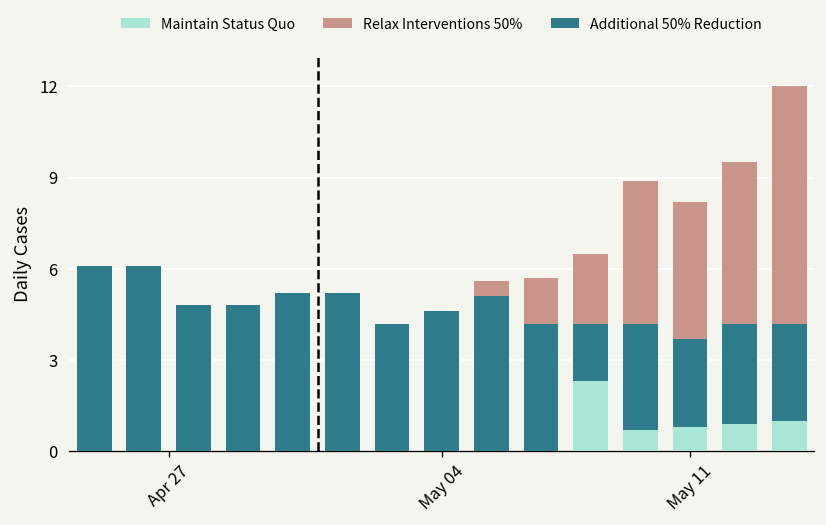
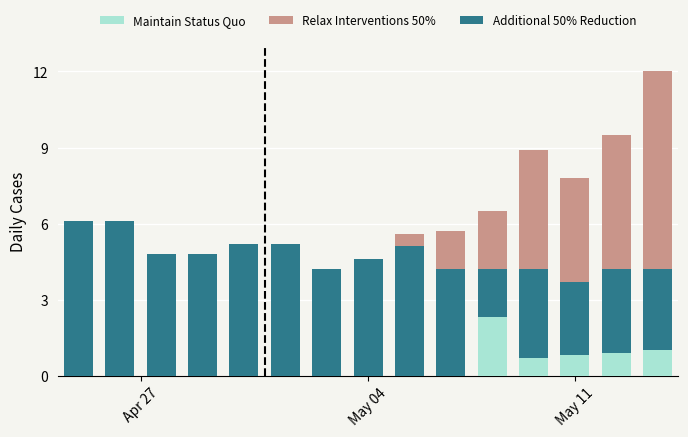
  {
    "Additional 50% Reduction": {
      "May 04": 4.6,
      "May 11": 3.7
    },
    "Relax Interventions 50%": {
      "May 04": 0.0,
-     "May 11": 4.5
+     "May 11": 4.1
    },
    "Maintain Status Quo": {
      "May 04": 0.0
    }
  }
